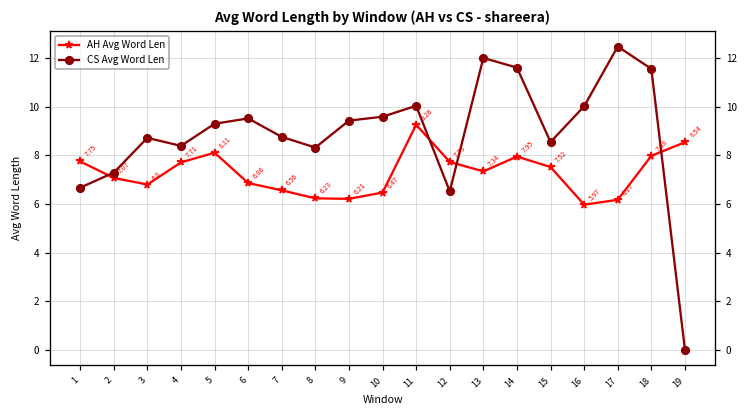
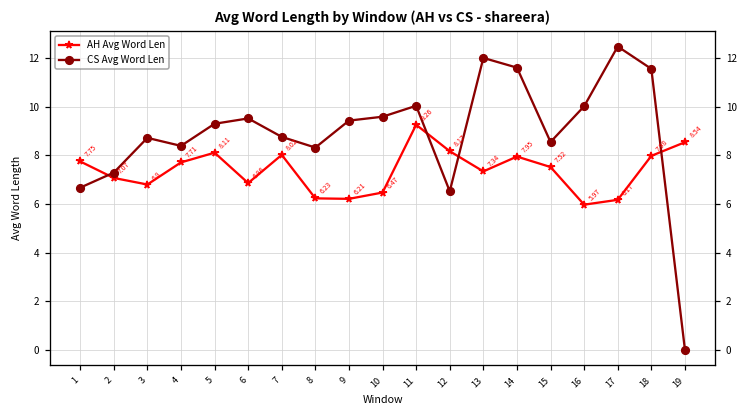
  {
    "AH Avg Word Len": {
      "1": 7.75,
      "2": 7.07,
      "3": 6.8,
      "4": 7.71,
      "5": 8.11,
      "6": 6.86,
-     "7": 6.56,
+     "7": 8.02,
      "8": 6.23,
      "9": 6.21,
      "10": 6.47,
      "11": 9.26,
-     "12": 7.73,
+     "12": 8.17,
      "13": 7.34,
      "14": 7.95,
      "15": 7.52,
      "16": 5.97,
      "17": 6.17,
      "18": 7.98,
      "19": 8.54
    },
    "CS Avg Word Len": {
      "1": 6.7,
      "3": 8.7,
      "5": 9.3,
      "6": 9.5,
      "7": 8.8,
      "8": 8.3,
      "9": 9.4,
      "10": 9.6,
      "12": 6.5,
      "13": 12.0,
      "14": 11.6,
      "15": 8.6,
      "16": 10.0,
      "17": 12.5,
      "18": 11.6,
      "19": 0.0
    }
  }
